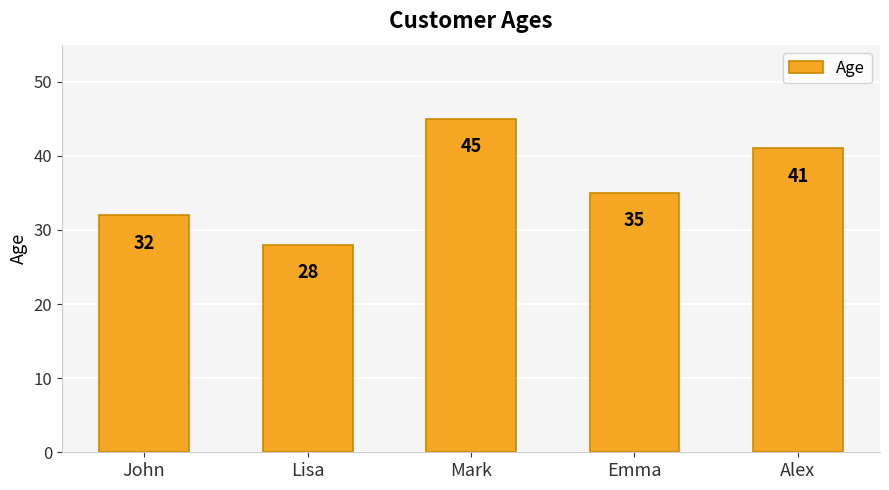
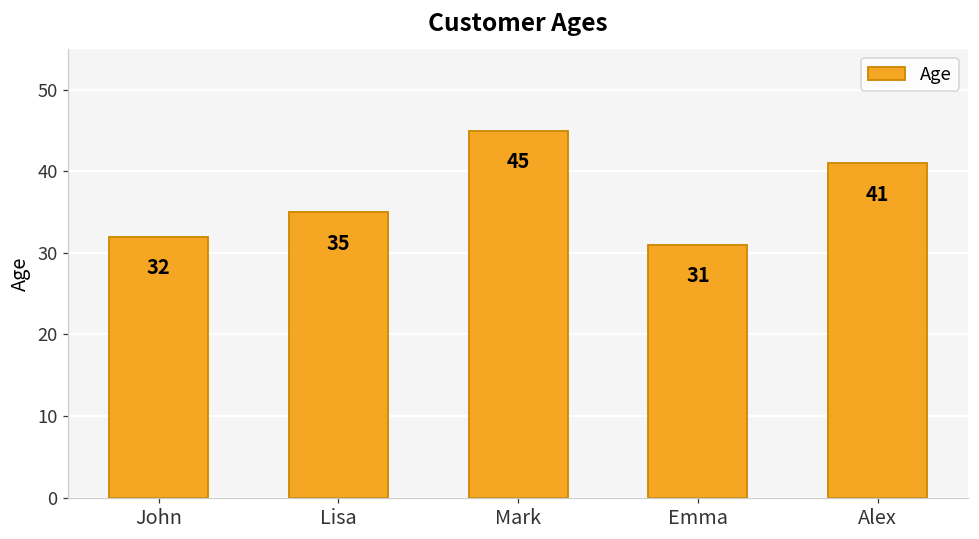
  {
    "John": 32,
-   "Lisa": 28,
+   "Lisa": 35,
    "Mark": 45,
-   "Emma": 35,
+   "Emma": 31,
    "Alex": 41
  }
